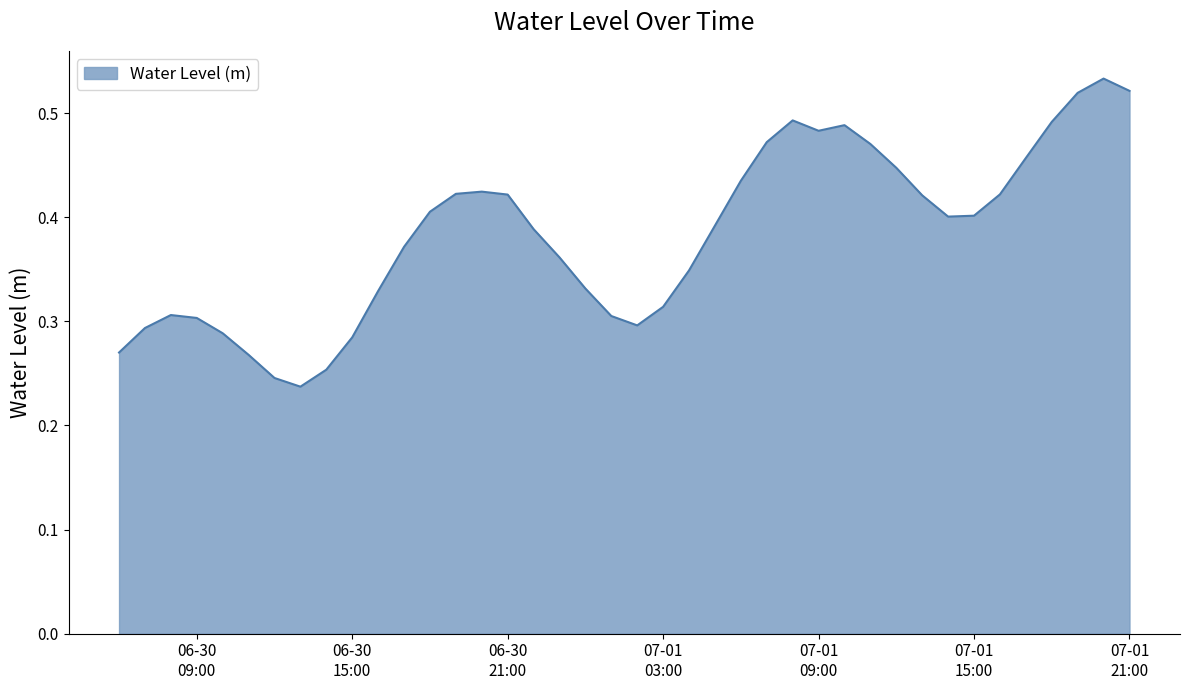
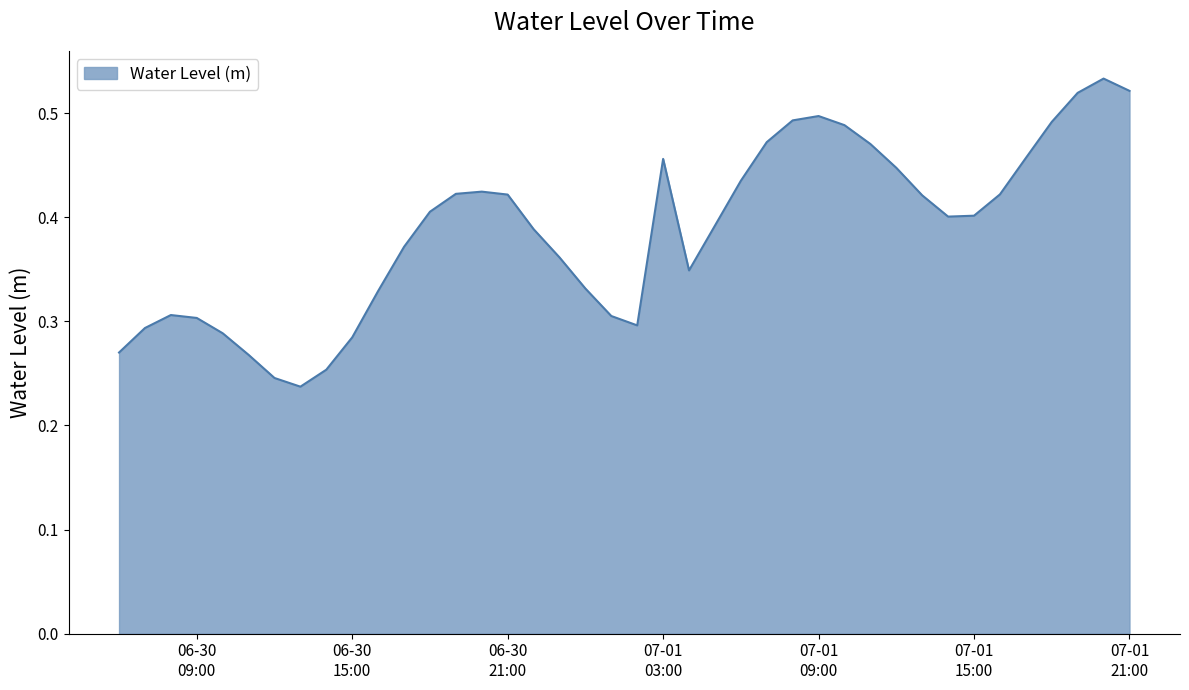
  {
    "06-30 09:00": 0.303,
    "06-30 15:00": 0.285,
    "06-30 21:00": 0.422,
-   "07-01 03:00": 0.314,
-   "07-01 09:00": 0.483,
+   "07-01 03:00": 0.456,
+   "07-01 09:00": 0.497,
    "07-01 15:00": 0.401,
    "07-01 21:00": 0.521
  }
